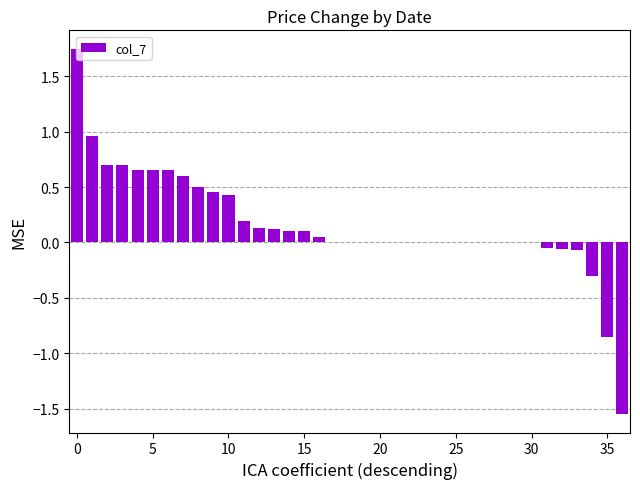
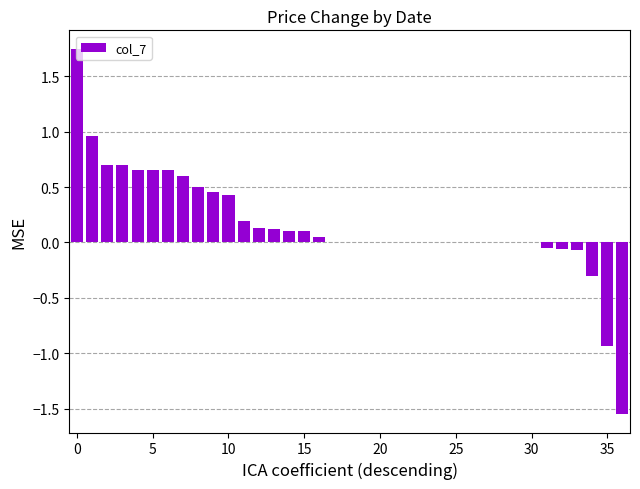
  {
    "5": 0.65,
    "10": 0.43,
    "15": 0.10,
    "20": 0.00,
    "25": 0.00,
    "30": 0.00,
-   "35": -0.85
+   "35": -0.93
  }
